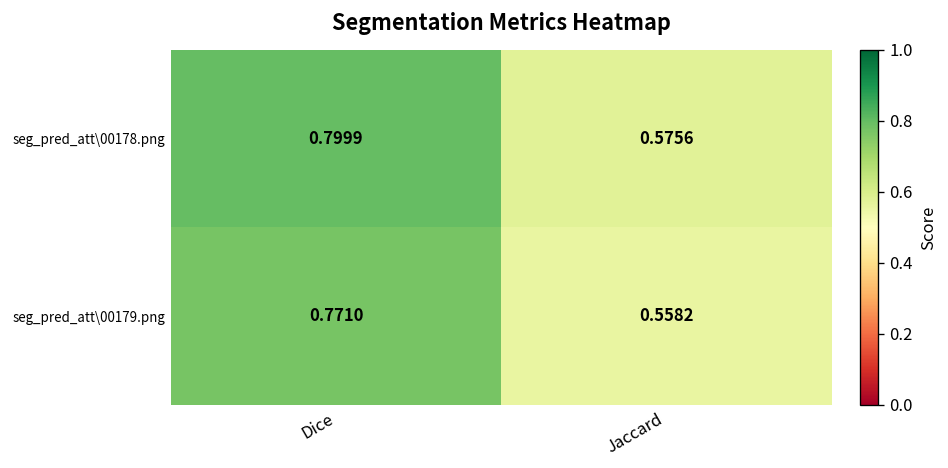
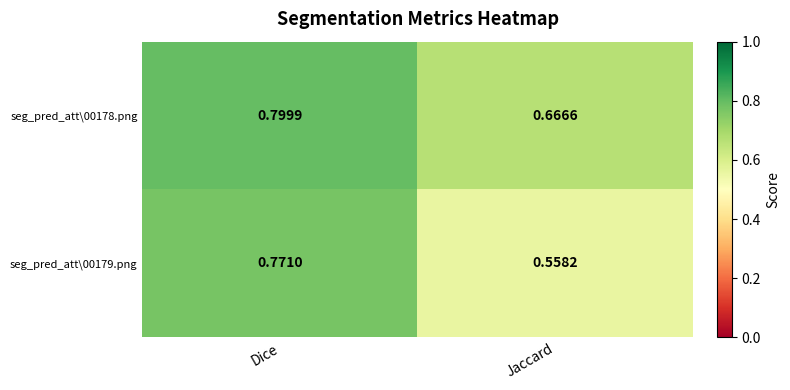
  {
    "seg_pred_att\\00178.png": {
      "Dice": 0.7999,
-     "Jaccard": 0.5756
+     "Jaccard": 0.6666
    },
    "seg_pred_att\\00179.png": {
      "Dice": 0.7710,
      "Jaccard": 0.5582
    }
  }
